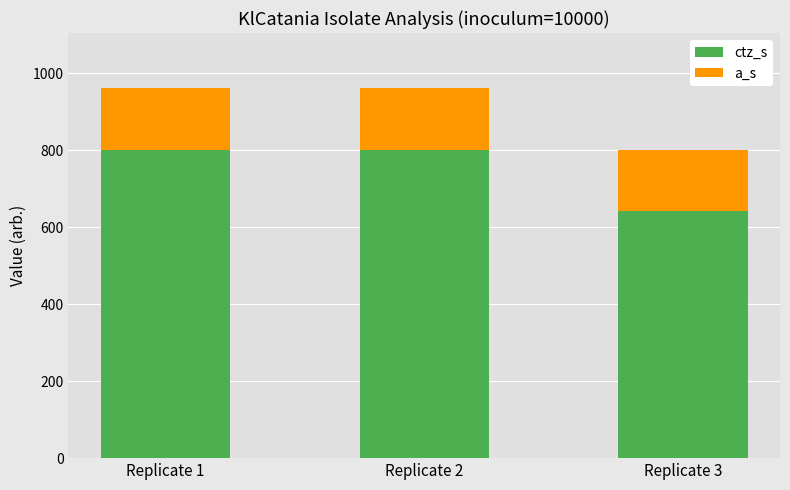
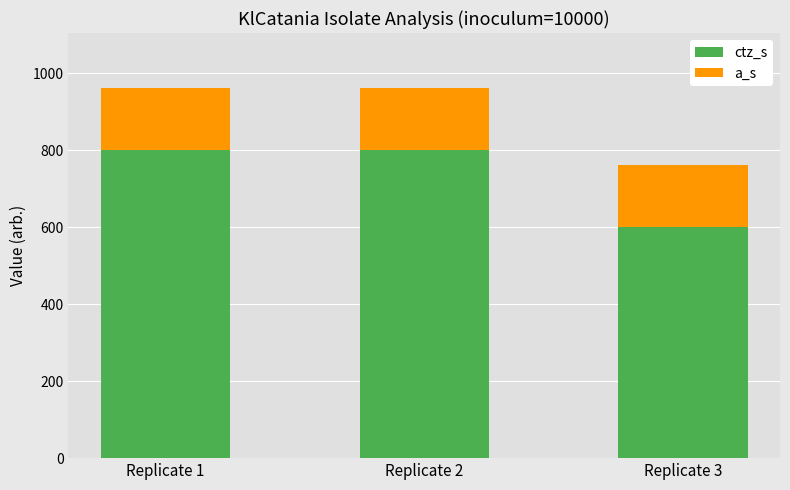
  {
    "ctz_s": {
      "Replicate 1": 800,
      "Replicate 2": 800,
-     "Replicate 3": 640
+     "Replicate 3": 600
    },
    "a_s": {
      "Replicate 1": 160,
      "Replicate 2": 160,
      "Replicate 3": 160
    }
  }
